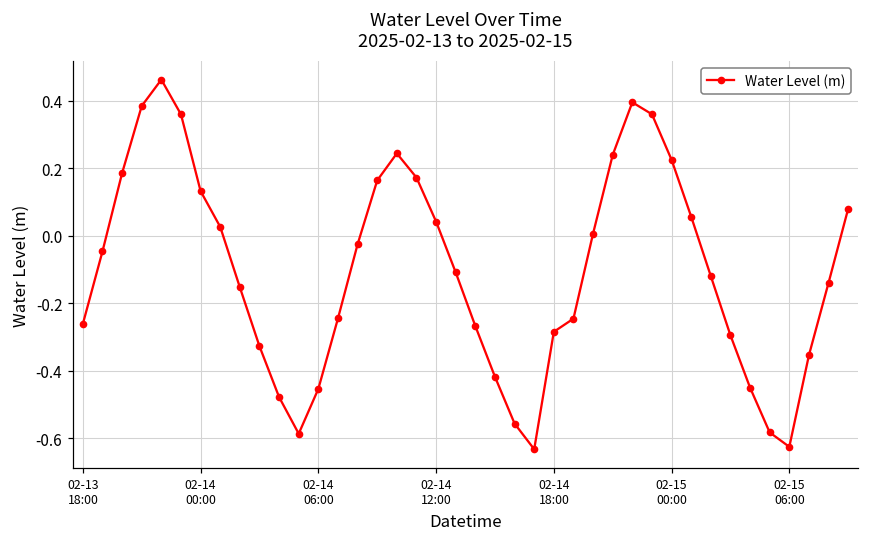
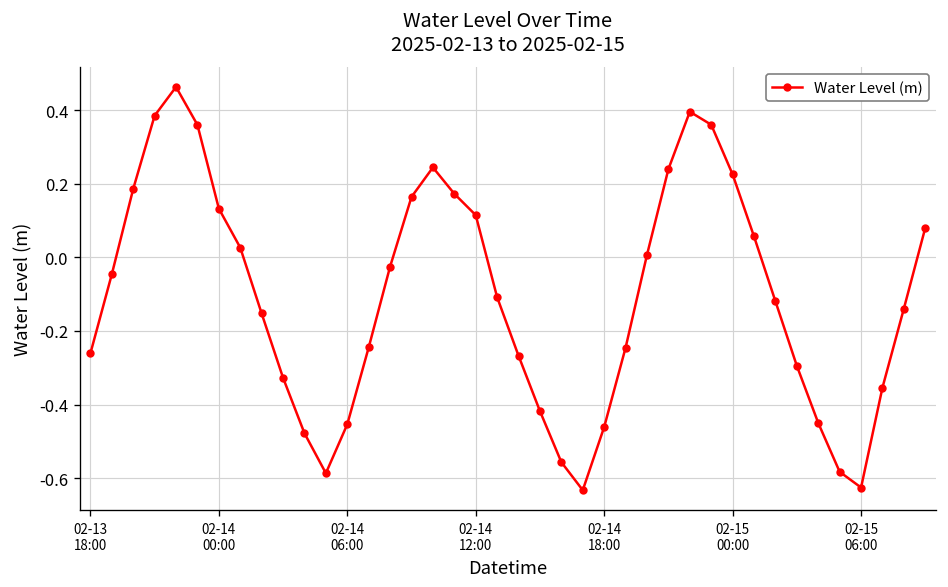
  {
    "02-13 18:00": -0.26,
    "02-14 00:00": 0.13,
    "02-14 06:00": -0.45,
-   "02-14 12:00": 0.04,
-   "02-14 18:00": -0.28,
+   "02-14 12:00": 0.11,
+   "02-14 18:00": -0.46,
    "02-15 00:00": 0.23,
    "02-15 06:00": -0.63
  }
